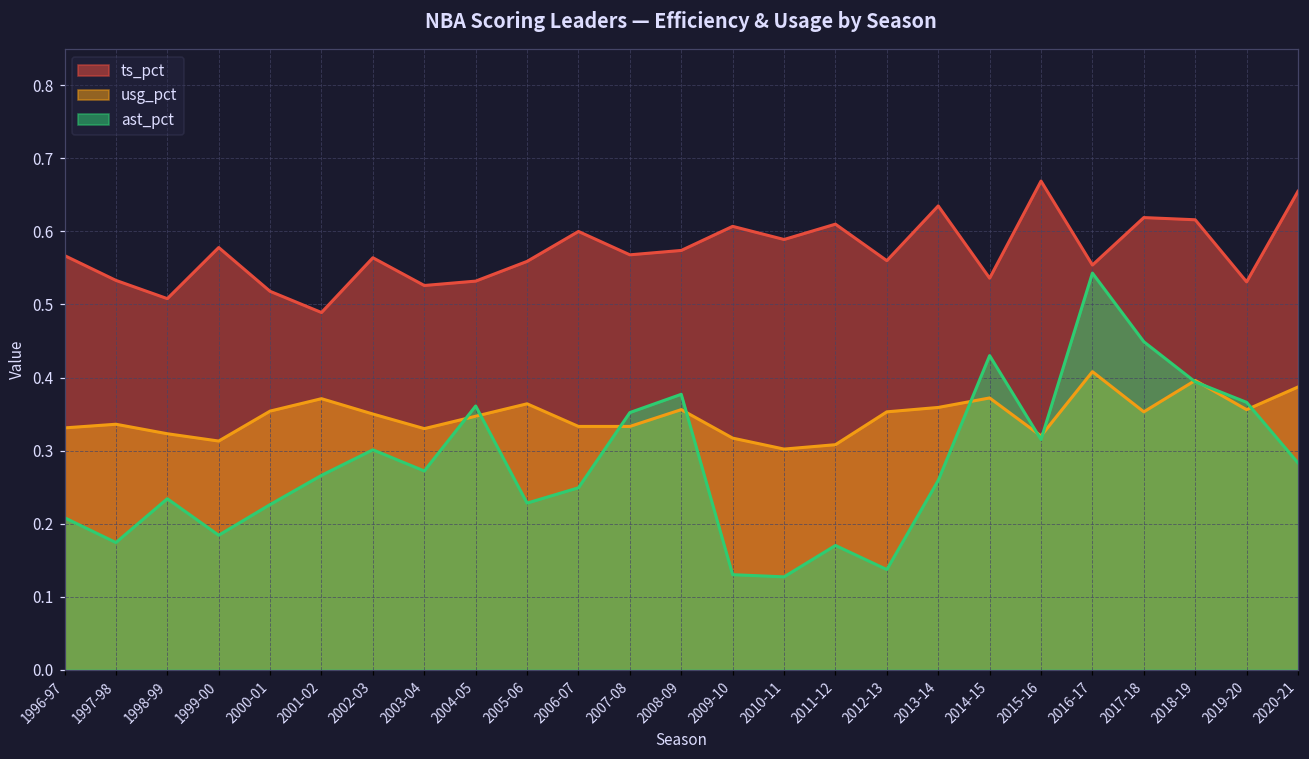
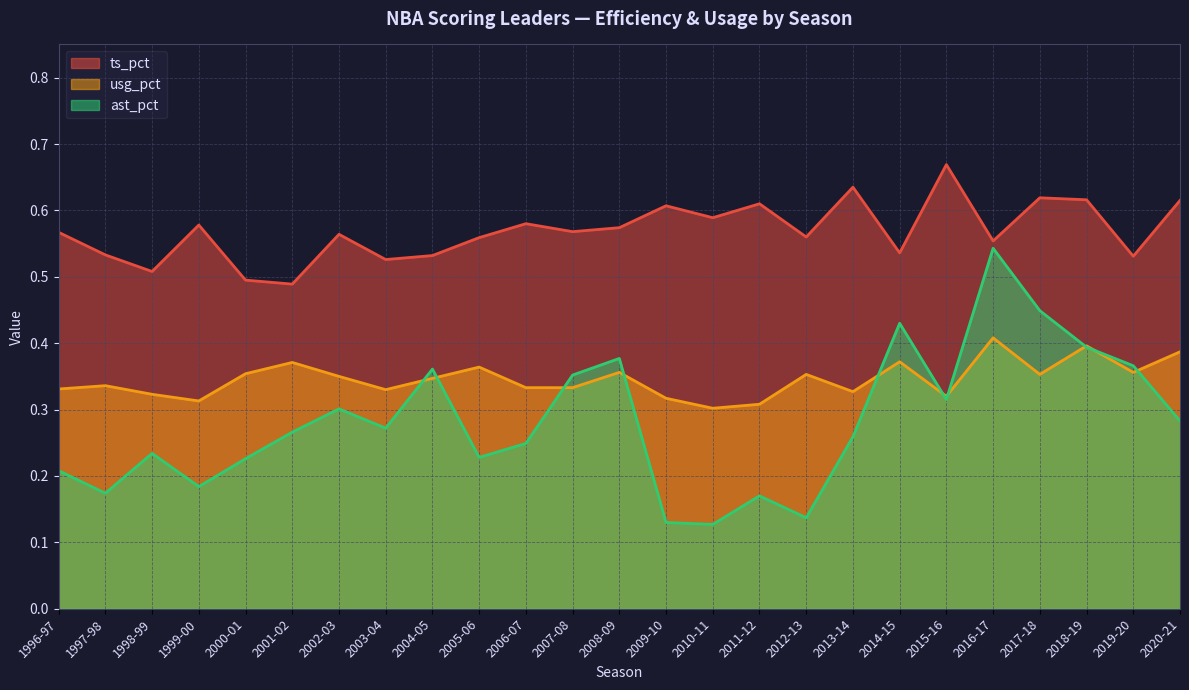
  {
    "ts_pct": {
      "1996-97": 0.57,
      "1997-98": 0.53,
      "1998-99": 0.51,
      "1999-00": 0.58,
-     "2000-01": 0.52,
+     "2000-01": 0.50,
      "2001-02": 0.49,
      "2002-03": 0.56,
      "2003-04": 0.53,
      "2004-05": 0.53,
      "2005-06": 0.56,
-     "2006-07": 0.60,
+     "2006-07": 0.58,
      "2007-08": 0.57,
      "2008-09": 0.57,
      "2009-10": 0.61,
      "2010-11": 0.59,
      "2011-12": 0.61,
      "2012-13": 0.56,
      "2013-14": 0.64,
      "2014-15": 0.54,
      "2015-16": 0.67,
      "2016-17": 0.55,
      "2017-18": 0.62,
      "2018-19": 0.62,
      "2019-20": 0.53,
-     "2020-21": 0.66
+     "2020-21": 0.62
    },
    "usg_pct": {
      "1996-97": 0.33,
      "1997-98": 0.34,
      "1998-99": 0.32,
      "1999-00": 0.31,
      "2000-01": 0.35,
      "2001-02": 0.37,
      "2002-03": 0.35,
      "2003-04": 0.33,
      "2004-05": 0.35,
      "2005-06": 0.36,
      "2006-07": 0.33,
      "2007-08": 0.33,
      "2008-09": 0.36,
      "2009-10": 0.32,
      "2010-11": 0.30,
      "2011-12": 0.31,
      "2012-13": 0.35,
-     "2013-14": 0.36,
+     "2013-14": 0.33,
      "2014-15": 0.37,
      "2015-16": 0.32,
      "2016-17": 0.41,
      "2017-18": 0.35,
      "2019-20": 0.36,
      "2020-21": 0.39
    },
    "ast_pct": {
      "1996-97": 0.21,
      "1997-98": 0.17,
      "1998-99": 0.23,
      "1999-00": 0.18,
      "2000-01": 0.23,
      "2001-02": 0.27,
      "2002-03": 0.30,
      "2003-04": 0.27,
      "2004-05": 0.36,
      "2005-06": 0.23,
      "2006-07": 0.25,
      "2007-08": 0.35,
      "2008-09": 0.38,
      "2009-10": 0.13,
      "2010-11": 0.13,
      "2011-12": 0.17,
      "2012-13": 0.14,
      "2013-14": 0.26,
      "2014-15": 0.43,
      "2015-16": 0.32,
      "2016-17": 0.54,
      "2017-18": 0.45,
      "2019-20": 0.37,
      "2020-21": 0.28
    }
  }
